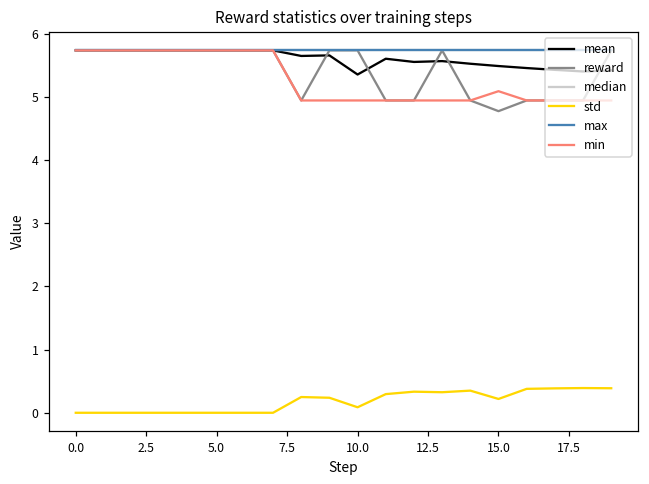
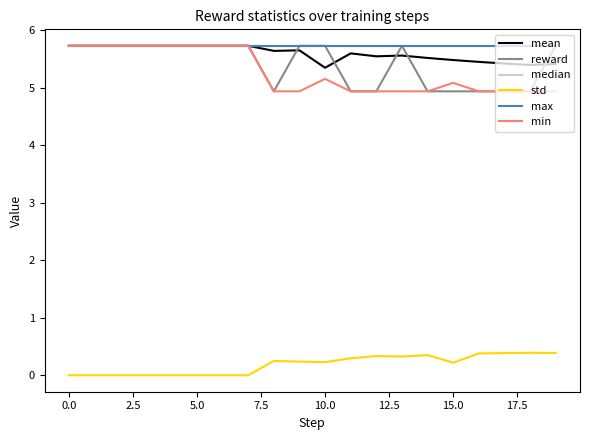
  {
    "mean": {
      "10.0": 5.4,
      "15.0": 5.5
    },
    "reward": {
-     "15.0": 4.8
+     "15.0": 4.9
    },
    "max": {
      "15.0": 5.7
    },
    "std": {
      "0.0": 0.0,
      "5.0": 0.0,
-     "10.0": 0.1,
+     "10.0": 0.2,
      "15.0": 0.2
    },
    "min": {
-     "10.0": 4.9,
+     "10.0": 5.2,
      "15.0": 5.1
    }
  }
